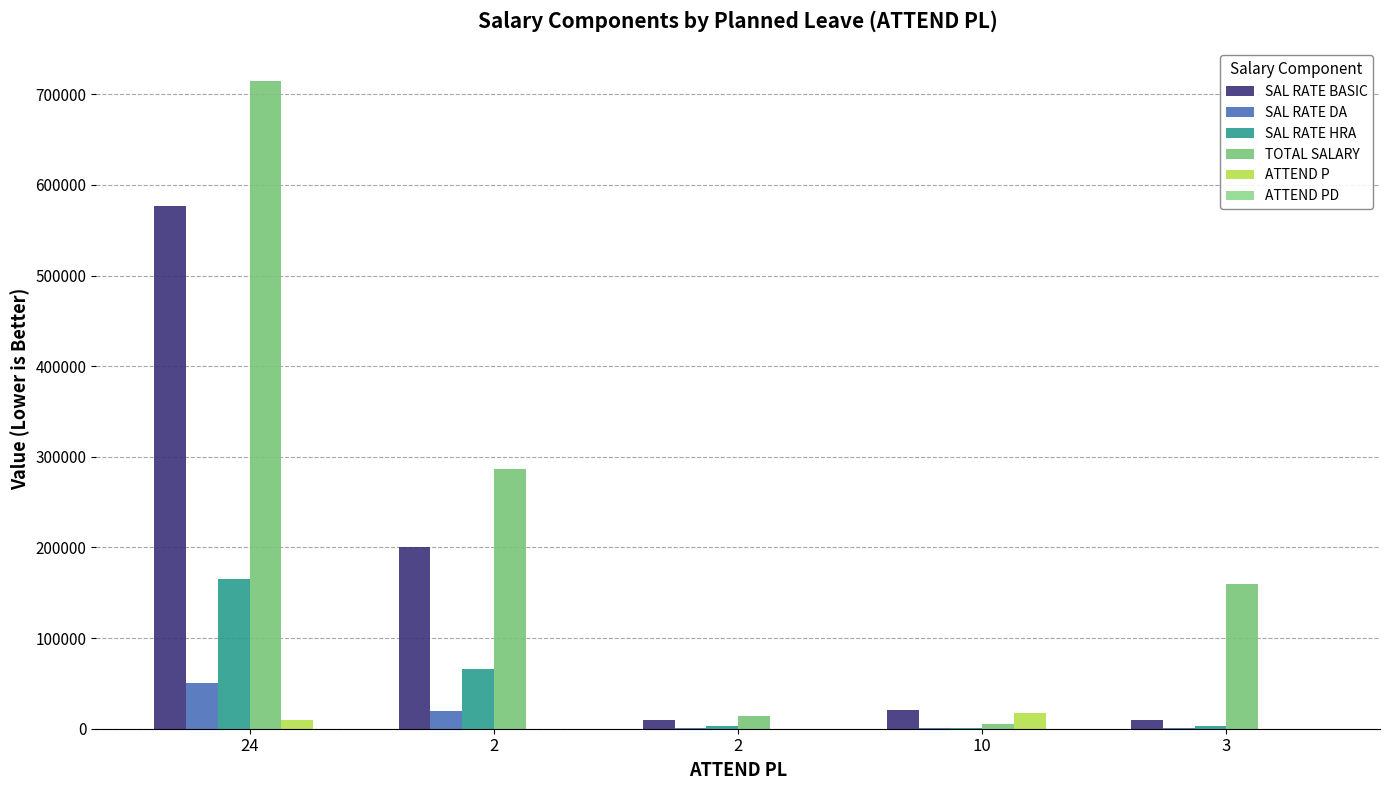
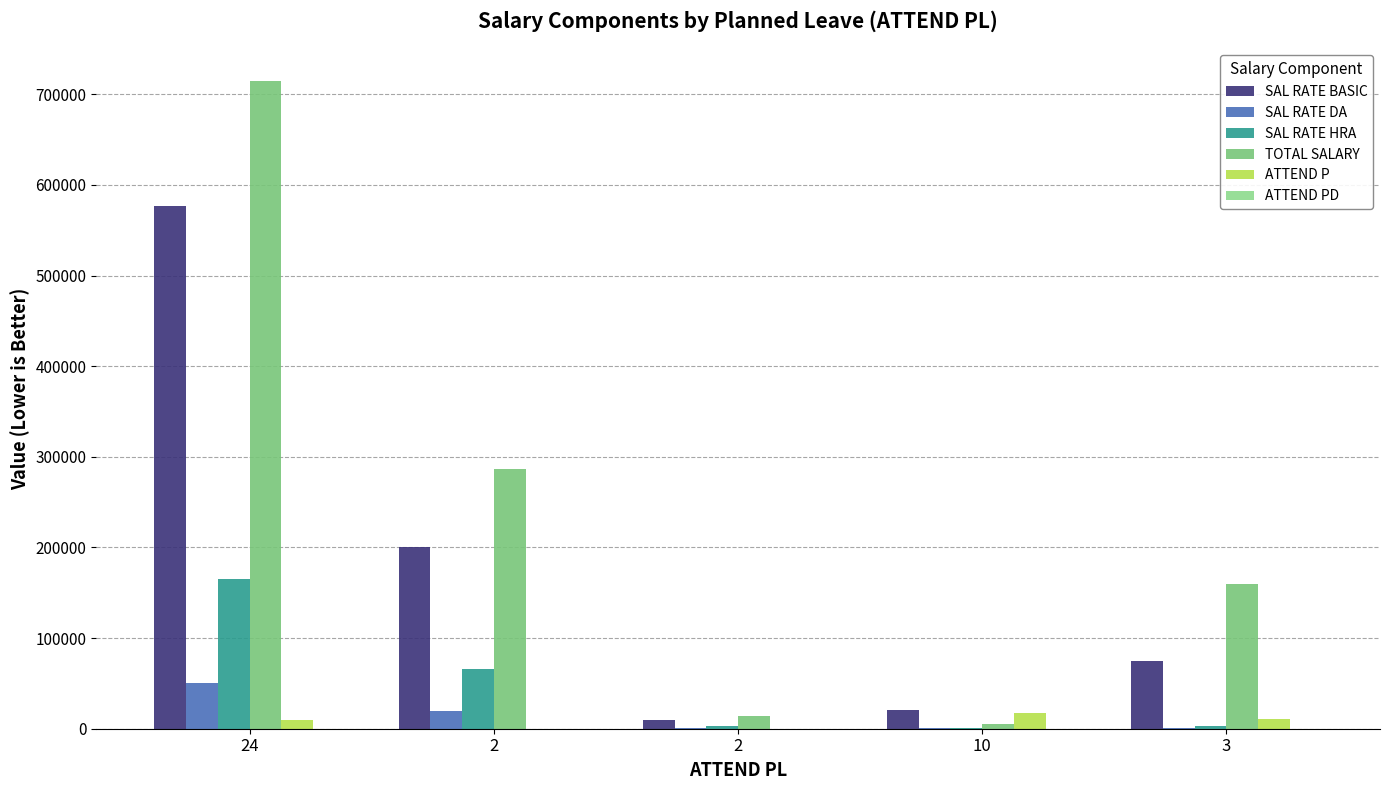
  {
    "SAL RATE BASIC": {
      "24": 580000,
      "10": 20000,
-     "3": 10000
+     "3": 70000
    },
    "SAL RATE DA": {
      "24": 50000
    },
    "SAL RATE HRA": {
      "24": 170000,
      "3": 0
    },
    "ATTEND P": {
      "24": 10000,
      "10": 20000,
-     "3": 0
+     "3": 10000
    }
  }
